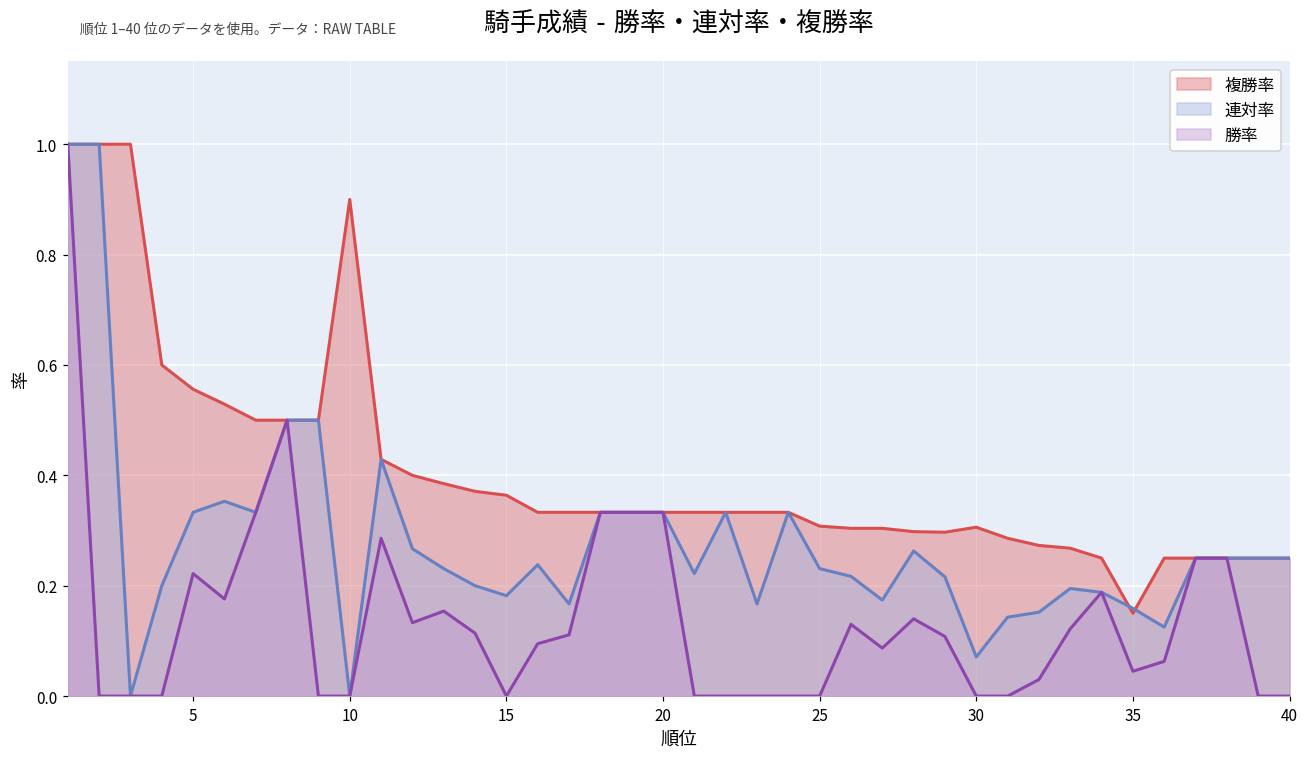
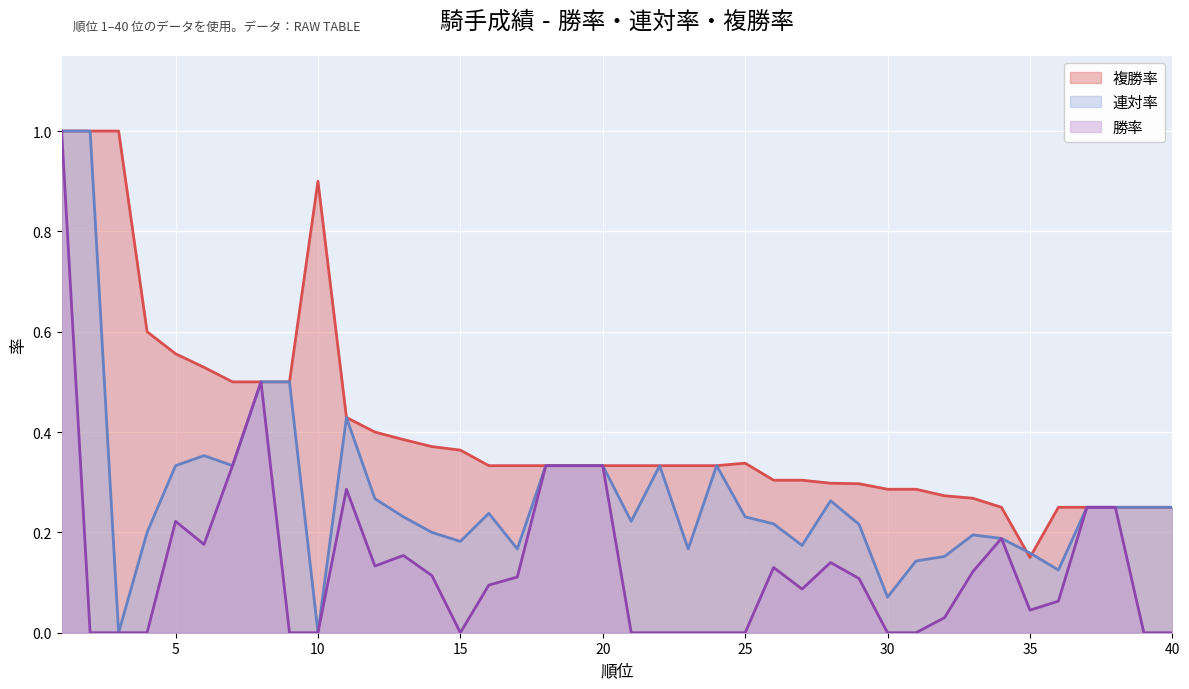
  {
    "複勝率": {
      "5": 0.56,
      "10": 0.90,
      "15": 0.36,
-     "25": 0.31,
-     "30": 0.31,
+     "25": 0.34,
+     "30": 0.29,
      "35": 0.15
    }
  }
